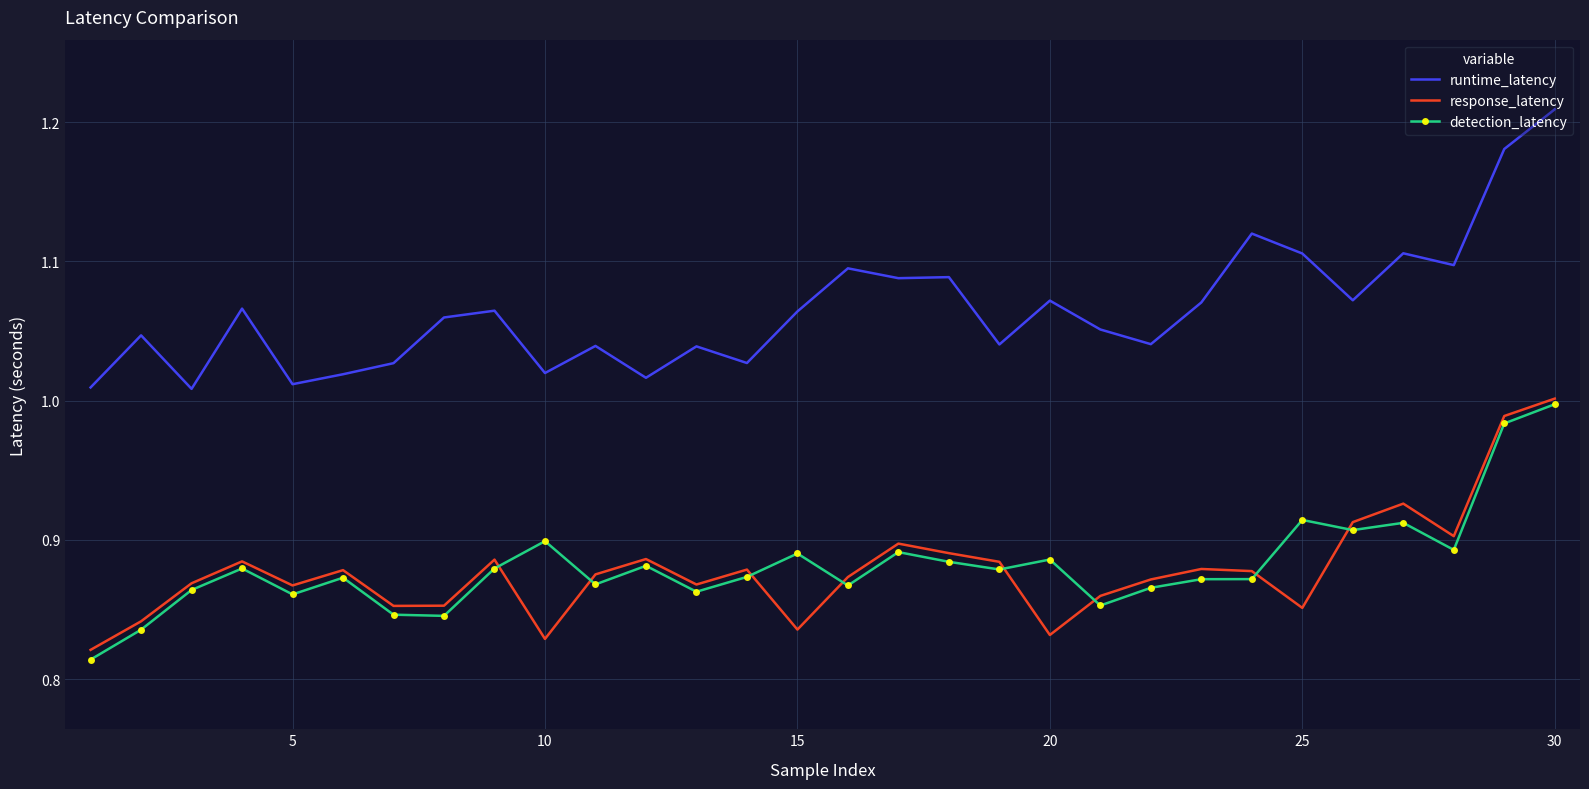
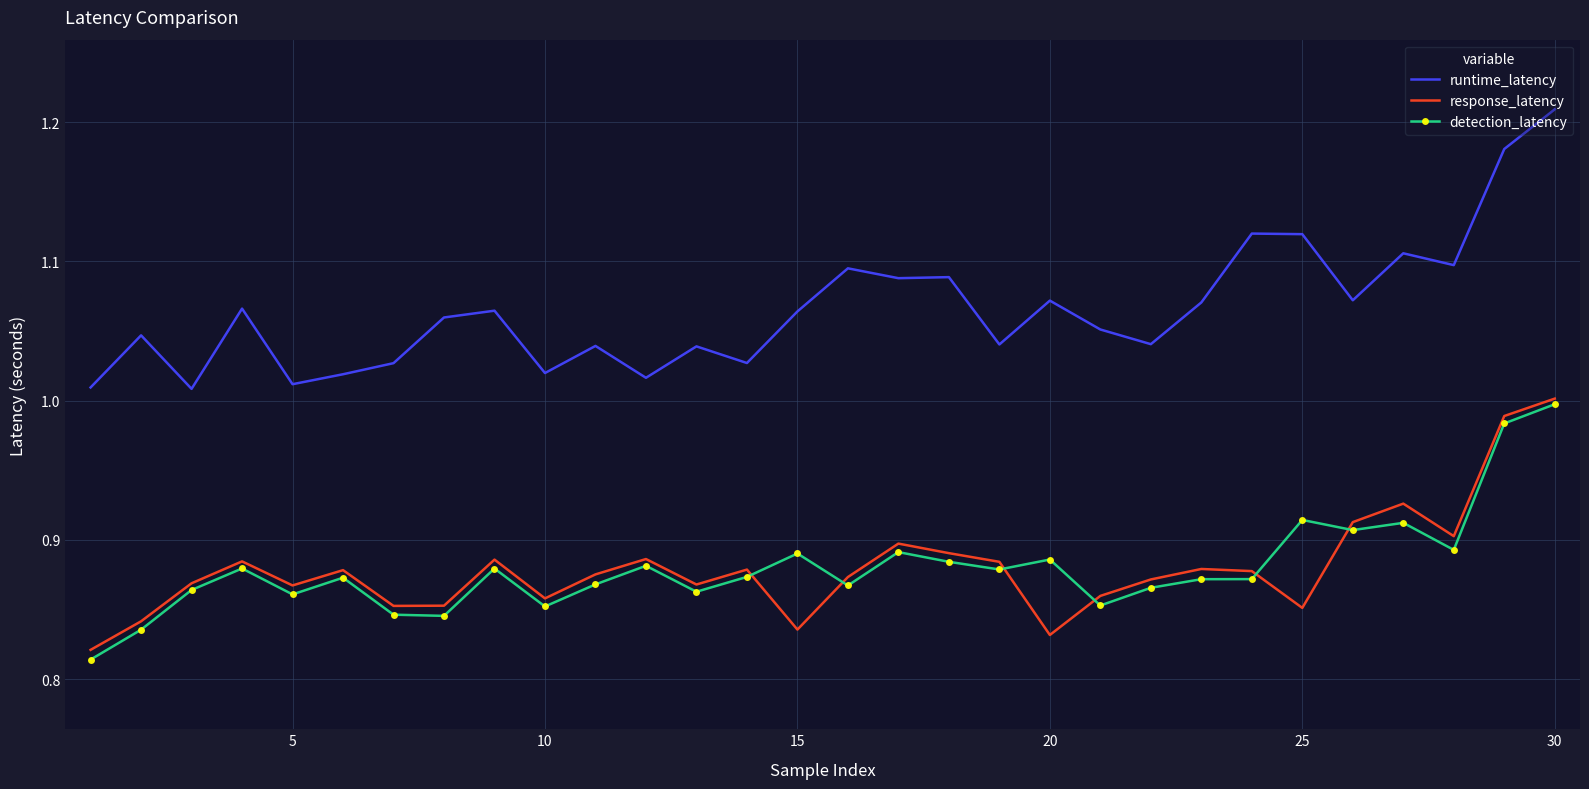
  {
    "runtime_latency": {
      "5": 1.012,
      "10": 1.020,
      "15": 1.064,
      "20": 1.072,
-     "25": 1.106
+     "25": 1.119
    },
    "response_latency": {
      "5": 0.867,
-     "10": 0.829,
+     "10": 0.858,
      "15": 0.836,
      "20": 0.832,
      "25": 0.851,
      "30": 1.001
    },
    "detection_latency": {
      "5": 0.861,
-     "10": 0.899,
+     "10": 0.852,
      "15": 0.890,
      "20": 0.886,
      "25": 0.914,
      "30": 0.997
    }
  }
